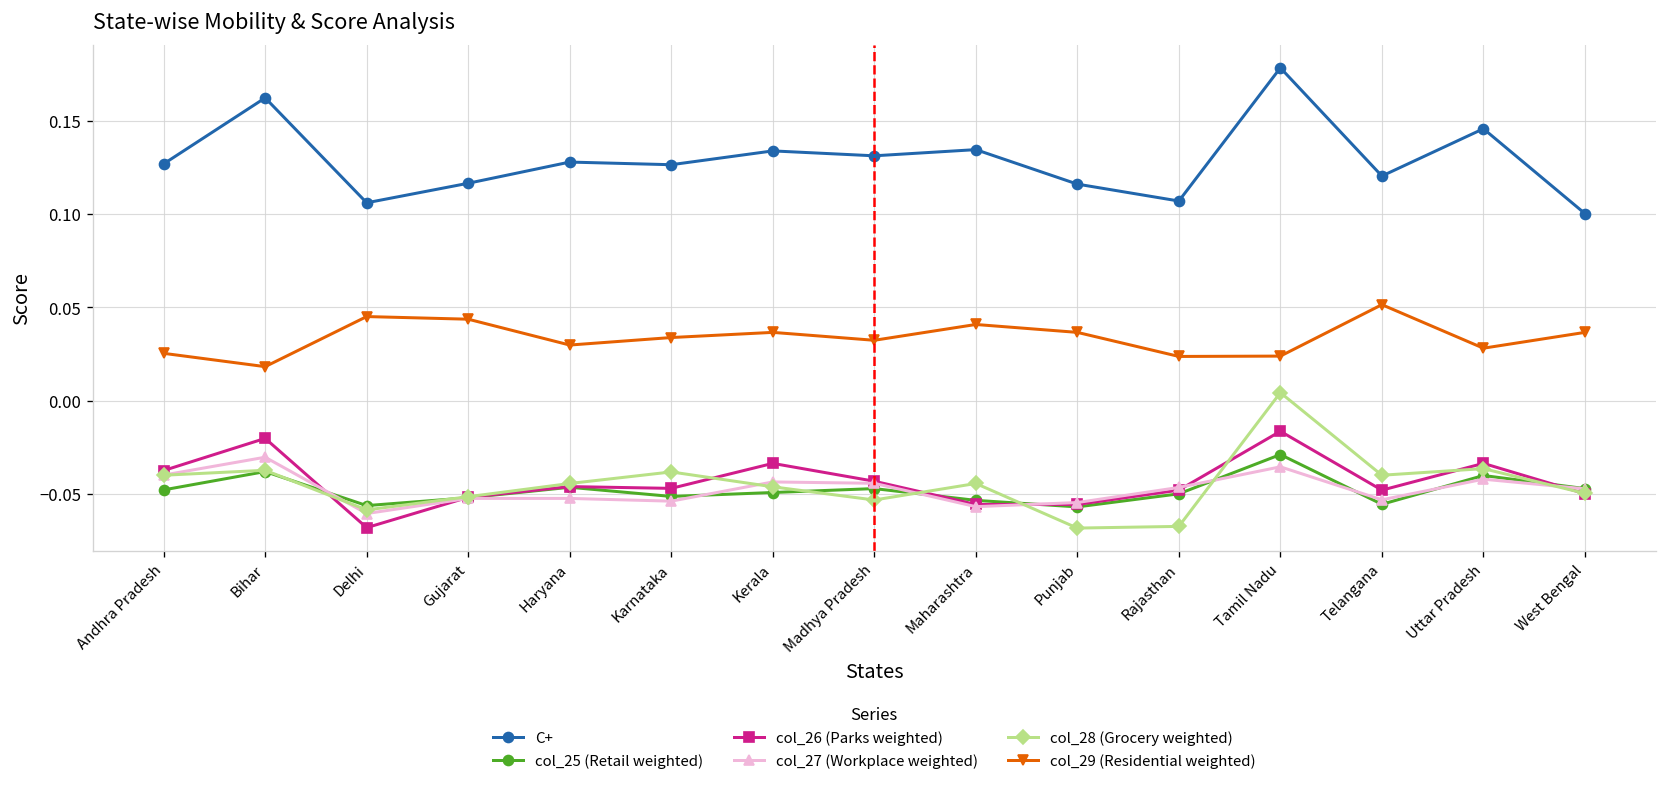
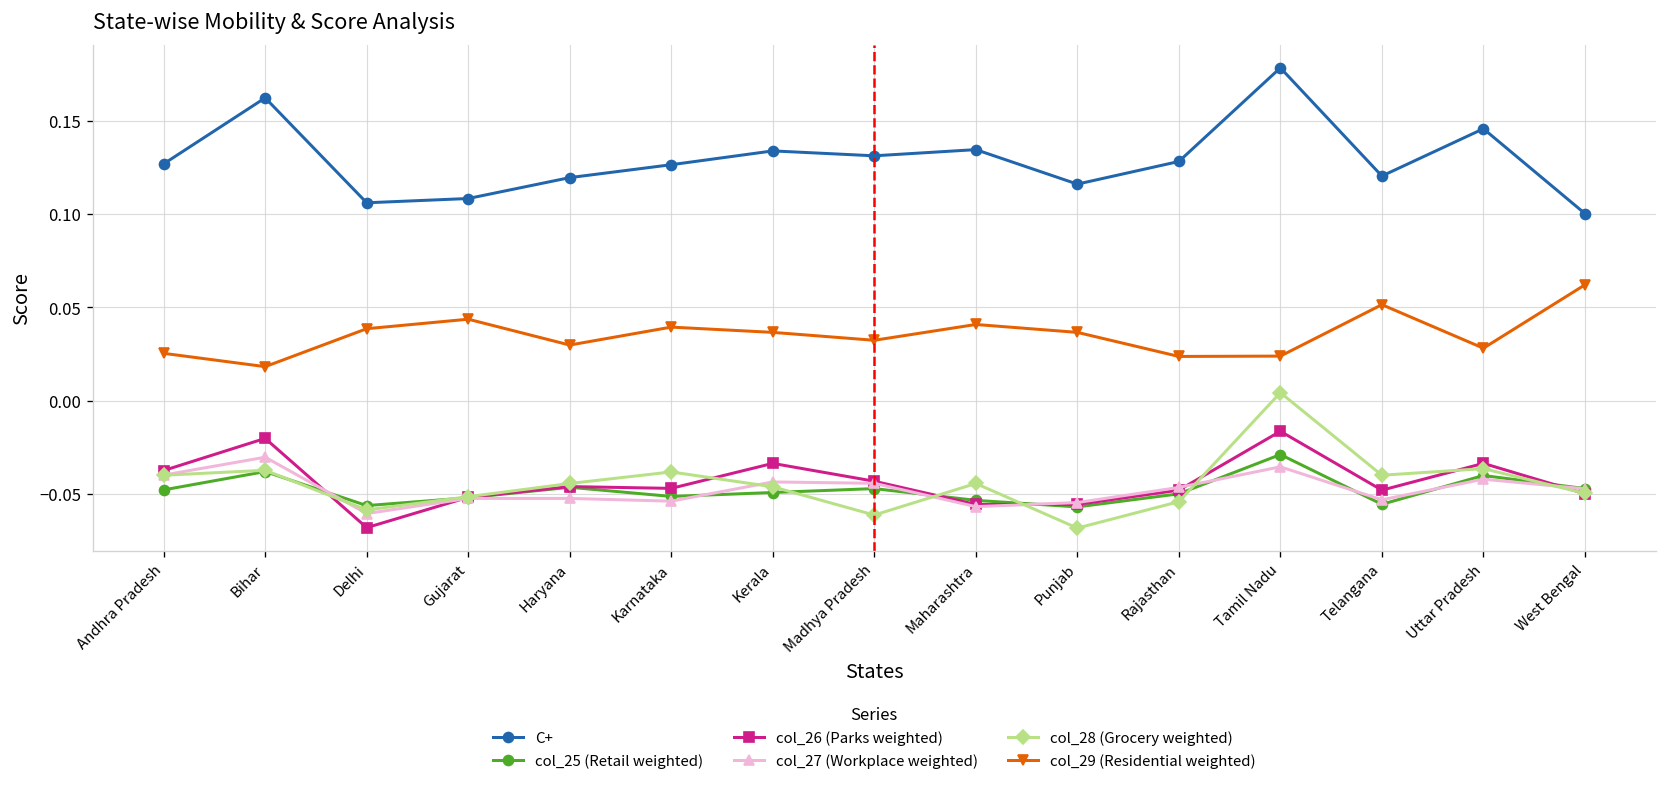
  {
    "C+": {
      "Andhra Pradesh": 0.127,
      "Bihar": 0.162,
      "Delhi": 0.106,
-     "Gujarat": 0.116,
-     "Haryana": 0.128,
+     "Gujarat": 0.108,
+     "Haryana": 0.120,
      "Karnataka": 0.126,
      "Kerala": 0.134,
      "Madhya Pradesh": 0.131,
      "Maharashtra": 0.134,
      "Punjab": 0.116,
-     "Rajasthan": 0.107,
+     "Rajasthan": 0.128,
      "Tamil Nadu": 0.178,
      "Telangana": 0.120,
      "Uttar Pradesh": 0.146,
      "West Bengal": 0.100
    },
    "col_25 (Retail weighted)": {
      "Andhra Pradesh": -0.048,
      "Delhi": -0.056,
      "Karnataka": -0.051,
      "Kerala": -0.049,
      "Madhya Pradesh": -0.047,
      "Maharashtra": -0.053,
      "Rajasthan": -0.050,
      "Tamil Nadu": -0.029,
      "Telangana": -0.055,
      "Uttar Pradesh": -0.040
    },
    "col_26 (Parks weighted)": {
      "Andhra Pradesh": -0.037,
      "Bihar": -0.020,
      "Delhi": -0.068,
      "Karnataka": -0.047,
      "Kerala": -0.033,
      "Tamil Nadu": -0.016,
      "Telangana": -0.048,
      "Uttar Pradesh": -0.033
    },
    "col_27 (Workplace weighted)": {
      "Bihar": -0.030,
      "Delhi": -0.060,
      "Haryana": -0.052,
      "Karnataka": -0.054,
      "Kerala": -0.043,
      "Tamil Nadu": -0.035,
      "Telangana": -0.053,
      "Uttar Pradesh": -0.042
    },
    "col_28 (Grocery weighted)": {
      "Delhi": -0.058,
      "Karnataka": -0.038,
      "Kerala": -0.046,
-     "Madhya Pradesh": -0.053,
+     "Madhya Pradesh": -0.061,
      "Maharashtra": -0.044,
      "Punjab": -0.068,
-     "Rajasthan": -0.067,
+     "Rajasthan": -0.054,
      "Tamil Nadu": 0.004,
      "Telangana": -0.040,
      "Uttar Pradesh": -0.036
    },
    "col_29 (Residential weighted)": {
      "Andhra Pradesh": 0.025,
      "Bihar": 0.018,
-     "Delhi": 0.045,
+     "Delhi": 0.039,
      "Gujarat": 0.044,
      "Haryana": 0.030,
-     "Karnataka": 0.034,
+     "Karnataka": 0.040,
      "Kerala": 0.037,
      "Madhya Pradesh": 0.032,
      "Maharashtra": 0.041,
      "Punjab": 0.037,
      "Rajasthan": 0.024,
      "Tamil Nadu": 0.024,
      "Telangana": 0.052,
      "Uttar Pradesh": 0.028,
-     "West Bengal": 0.037
+     "West Bengal": 0.062
    }
  }
